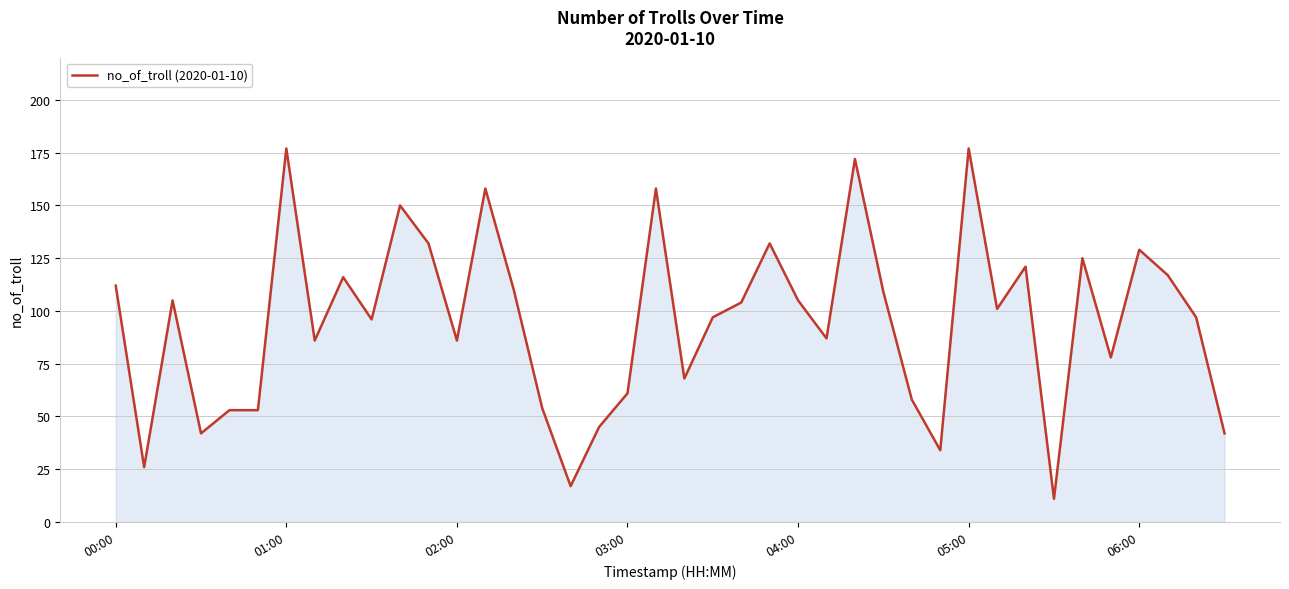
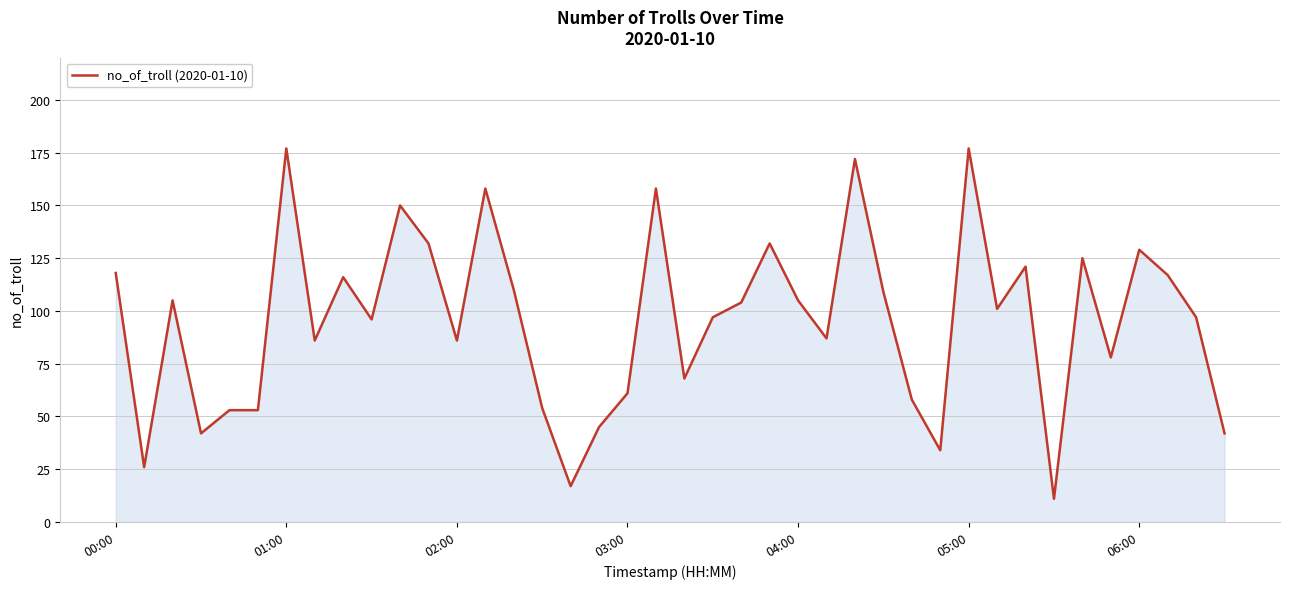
  {
-   "00:00": 112,
+   "00:00": 118,
    "01:00": 177,
    "02:00": 86,
    "03:00": 61,
    "04:00": 105,
    "05:00": 177,
    "06:00": 129
  }
